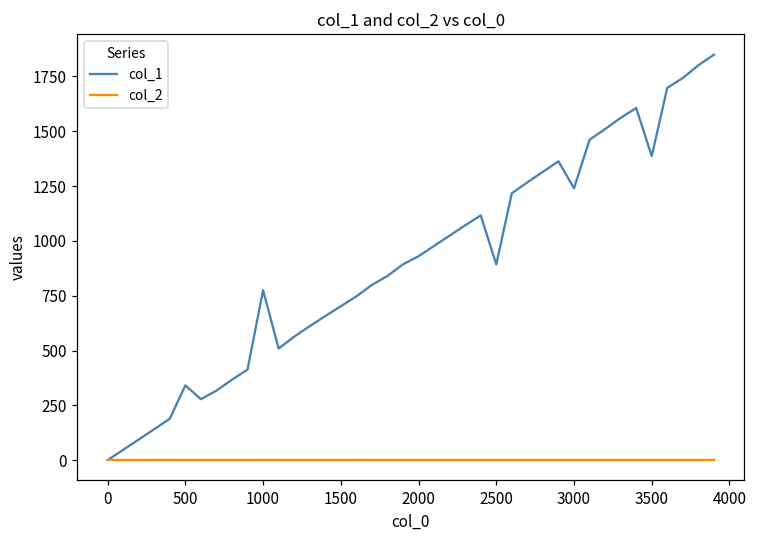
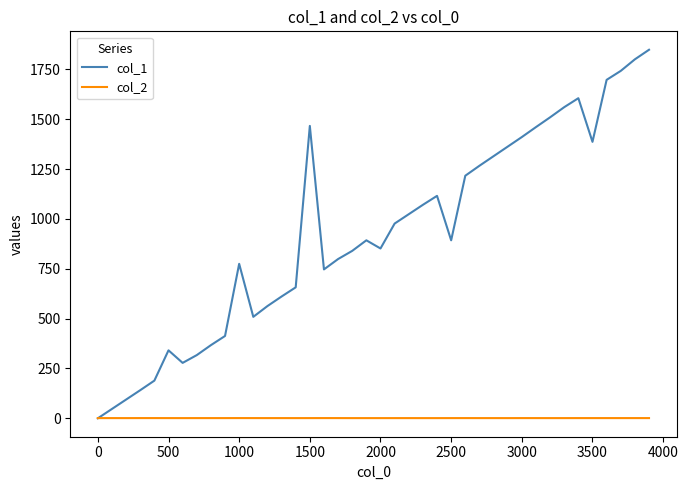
  {
    "col_1": {
      "500": 340,
      "1000": 780,
-     "1500": 700,
-     "2000": 930,
+     "1500": 1470,
+     "2000": 850,
      "2500": 890,
-     "3000": 1240,
+     "3000": 1410,
      "3500": 1390
    },
    "col_2": {
      "500": 0,
      "1000": 0,
      "1500": 0,
      "2000": 0,
      "2500": 0,
      "3000": 0,
      "3500": 0
    }
  }
